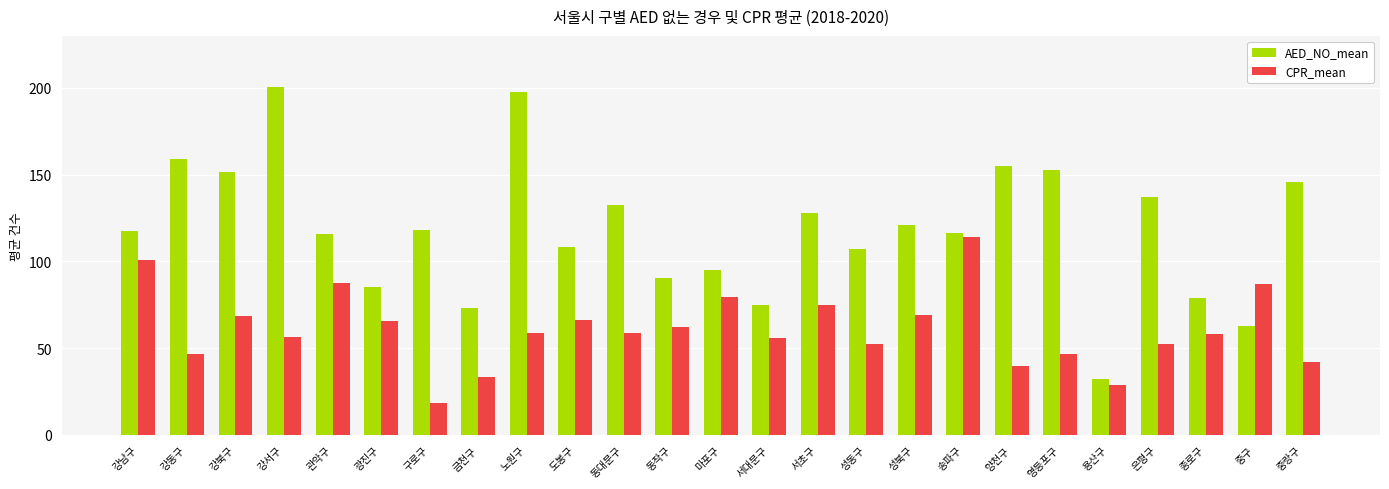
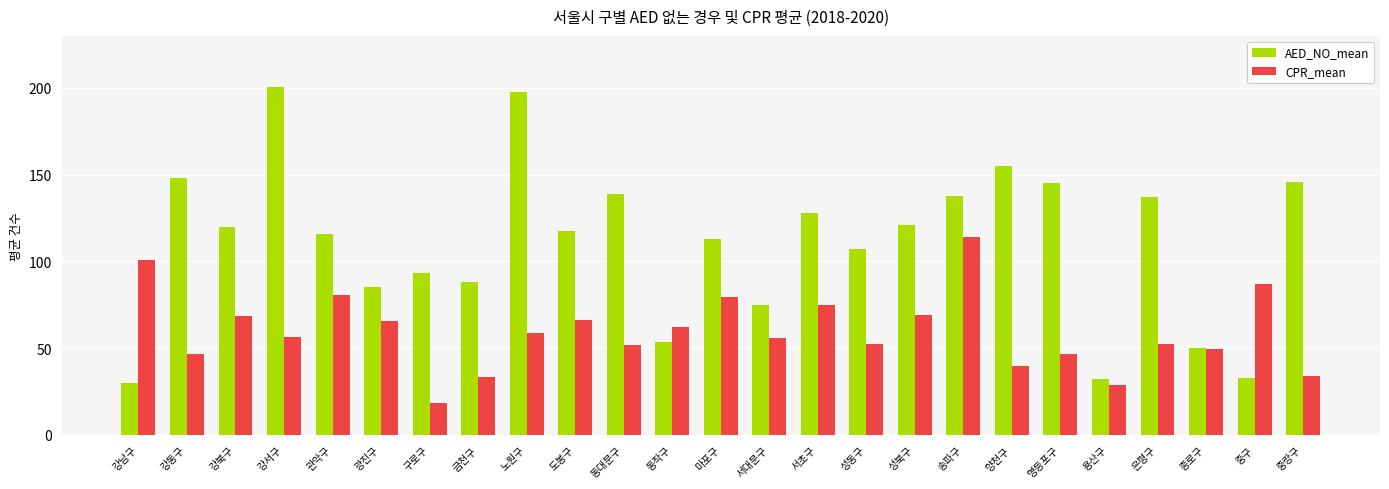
  {
    "AED_NO_mean": {
-     "강남구": 117,
-     "강동구": 159,
-     "강북구": 151,
+     "강남구": 30,
+     "강동구": 148,
+     "강북구": 120,
      "강서구": 201,
      "관악구": 116,
      "광진구": 85,
-     "구로구": 118,
-     "금천구": 73,
+     "구로구": 94,
+     "금천구": 88,
      "노원구": 198,
-     "도봉구": 108,
-     "동대문구": 133,
-     "동작구": 90,
-     "마포구": 95,
+     "도봉구": 117,
+     "동대문구": 139,
+     "동작구": 54,
+     "마포구": 113,
      "서대문구": 75,
      "서초구": 128,
      "성동구": 107,
      "성북구": 121,
-     "송파구": 116,
+     "송파구": 138,
      "양천구": 155,
-     "영등포구": 153,
+     "영등포구": 145,
      "용산구": 32,
      "은평구": 137,
-     "종로구": 79,
-     "중구": 63,
+     "종로구": 50,
+     "중구": 33,
      "중랑구": 146
    },
    "CPR_mean": {
      "강남구": 101,
      "강동구": 47,
      "강북구": 68,
      "강서구": 57,
-     "관악구": 88,
+     "관악구": 81,
      "광진구": 66,
      "구로구": 18,
      "금천구": 34,
      "노원구": 59,
      "도봉구": 66,
-     "동대문구": 59,
+     "동대문구": 52,
      "동작구": 62,
      "마포구": 79,
      "서대문구": 56,
      "서초구": 75,
      "성동구": 53,
      "성북구": 69,
      "송파구": 114,
      "양천구": 40,
      "영등포구": 47,
      "용산구": 29,
      "은평구": 52,
-     "종로구": 58,
+     "종로구": 49,
      "중구": 87,
-     "중랑구": 42
+     "중랑구": 34
    }
  }
